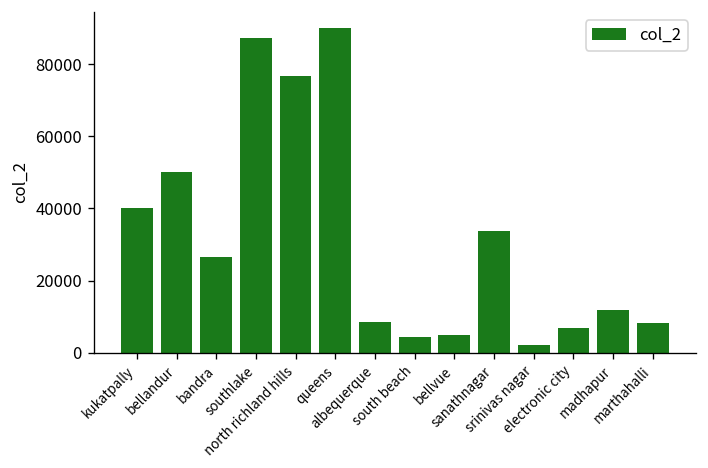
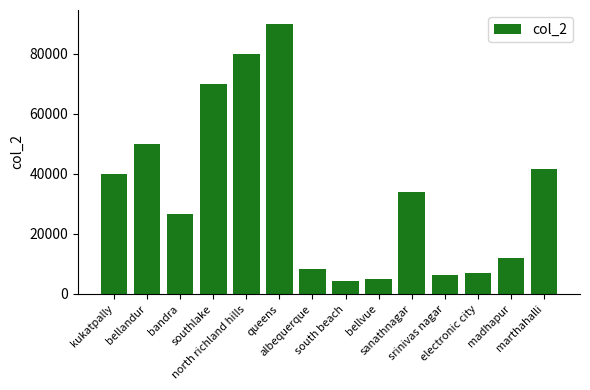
  {
    "kukatpally": 40000,
    "bellandur": 50000,
    "bandra": 26000,
-   "southlake": 87000,
-   "north richland hills": 77000,
+   "southlake": 70000,
+   "north richland hills": 80000,
    "queens": 90000,
    "albequerque": 8000,
    "south beach": 4000,
    "bellvue": 5000,
    "sanathnagar": 34000,
-   "srinivas nagar": 2000,
+   "srinivas nagar": 6000,
    "electronic city": 7000,
    "madhapur": 12000,
-   "marthahalli": 8000
+   "marthahalli": 42000
  }
